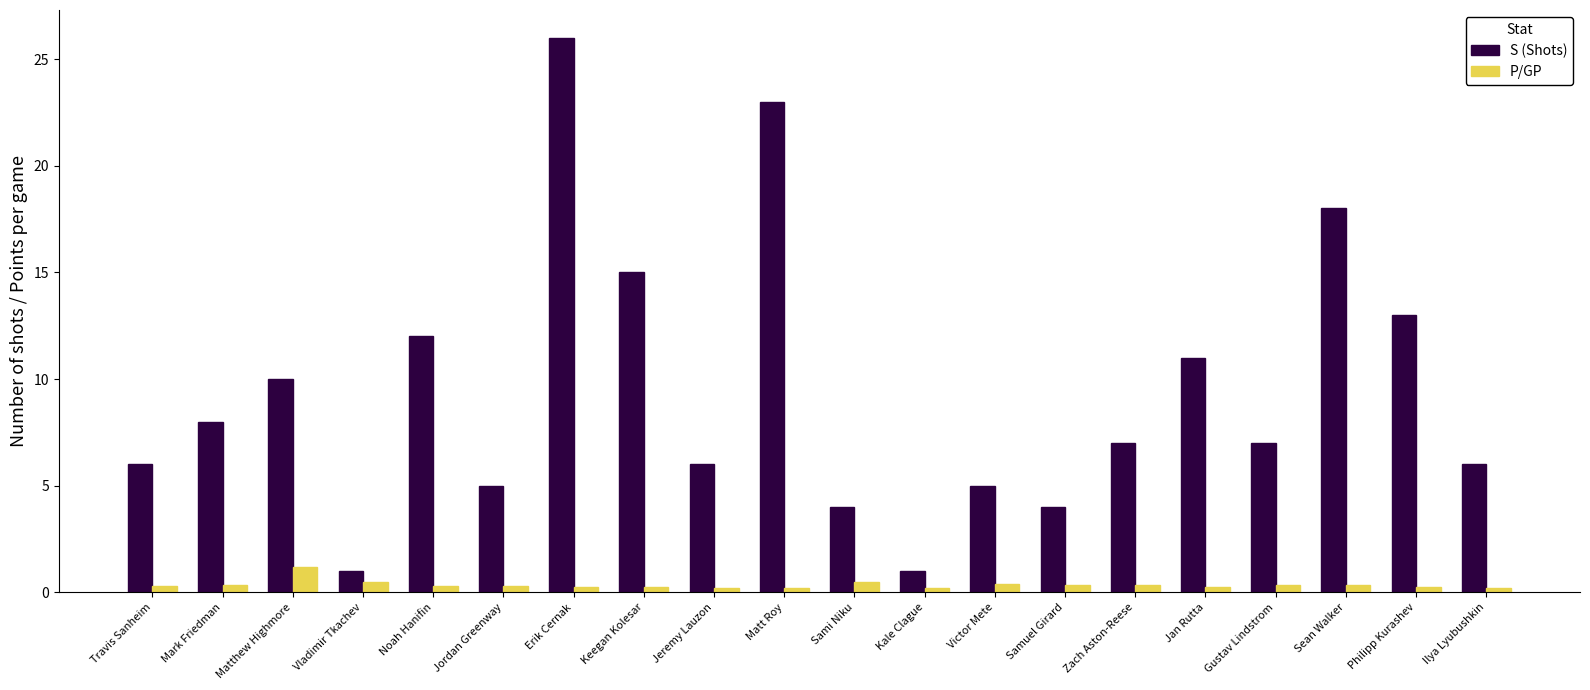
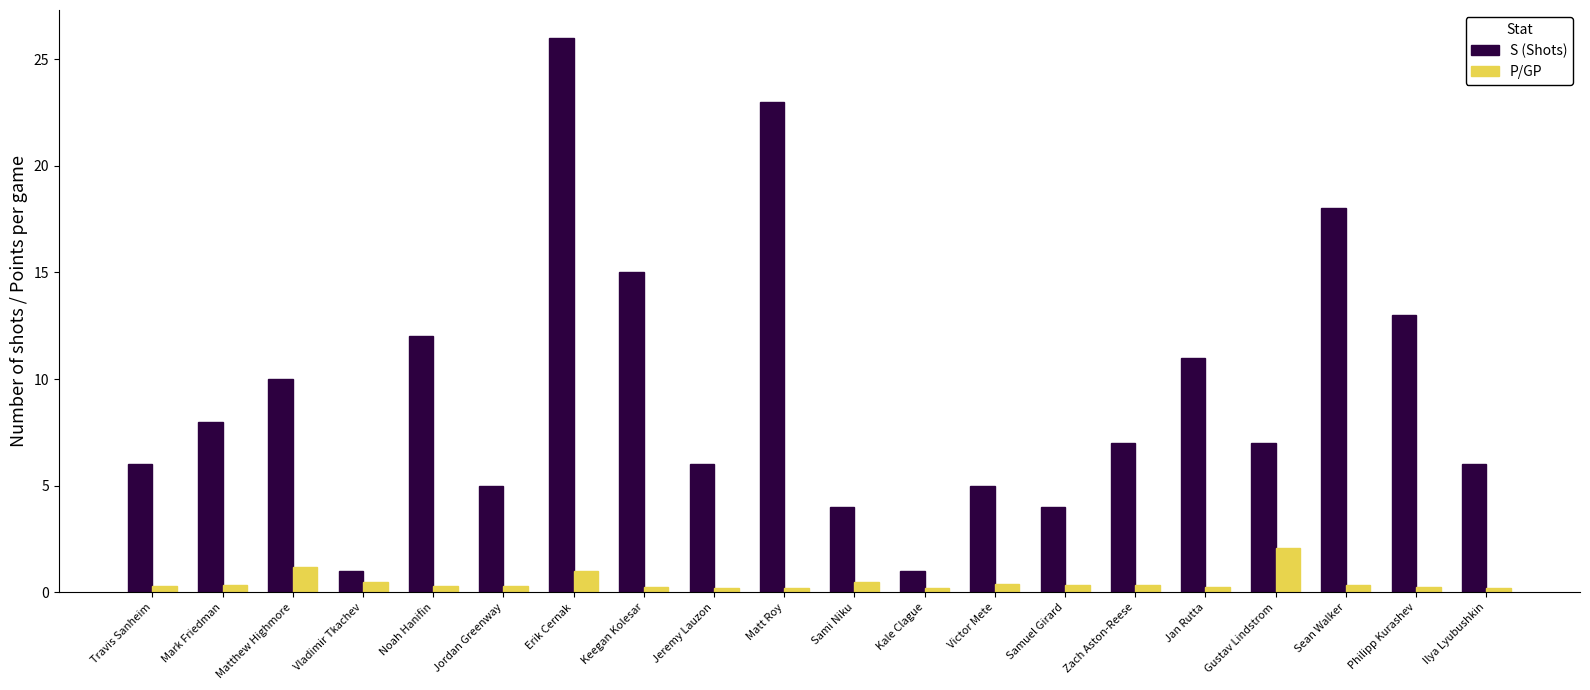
  {
    "S (Shots)": {
      "Travis Sanheim": 6.0,
      "Mark Friedman": 8.0,
      "Matthew Highmore": 10.0,
      "Vladimir Tkachev": 1.0,
      "Noah Hanifin": 12.0,
      "Jordan Greenway": 5.0,
      "Erik Cernak": 26.0,
      "Keegan Kolesar": 15.0,
      "Jeremy Lauzon": 6.0,
      "Matt Roy": 23.0,
      "Sami Niku": 4.0,
      "Kale Clague": 1.0,
      "Victor Mete": 5.0,
      "Samuel Girard": 4.0,
      "Zach Aston-Reese": 7.0,
      "Jan Rutta": 11.0,
      "Gustav Lindstrom": 7.0,
      "Sean Walker": 18.0,
      "Philipp Kurashev": 13.0,
      "Ilya Lyubushkin": 6.0
    },
    "P/GP": {
      "Travis Sanheim": 0.3,
      "Mark Friedman": 0.3,
      "Matthew Highmore": 1.2,
      "Vladimir Tkachev": 0.5,
      "Noah Hanifin": 0.3,
      "Jordan Greenway": 0.3,
-     "Erik Cernak": 0.3,
+     "Erik Cernak": 1.0,
      "Keegan Kolesar": 0.3,
      "Jeremy Lauzon": 0.2,
      "Matt Roy": 0.2,
      "Sami Niku": 0.5,
      "Kale Clague": 0.2,
      "Victor Mete": 0.4,
      "Samuel Girard": 0.3,
      "Zach Aston-Reese": 0.3,
      "Jan Rutta": 0.3,
-     "Gustav Lindstrom": 0.3,
+     "Gustav Lindstrom": 2.1,
      "Sean Walker": 0.3,
      "Philipp Kurashev": 0.3,
      "Ilya Lyubushkin": 0.2
    }
  }
